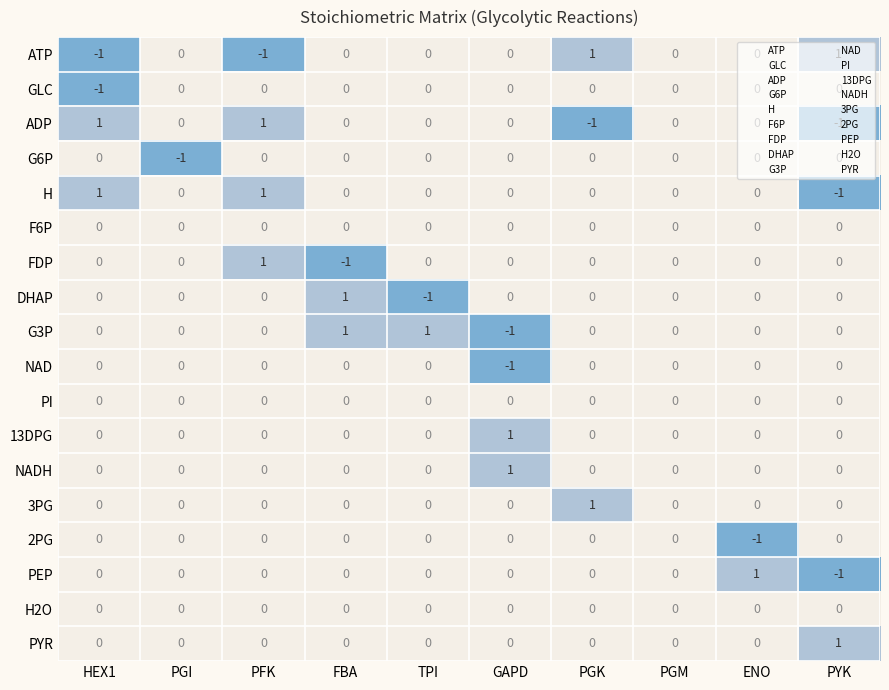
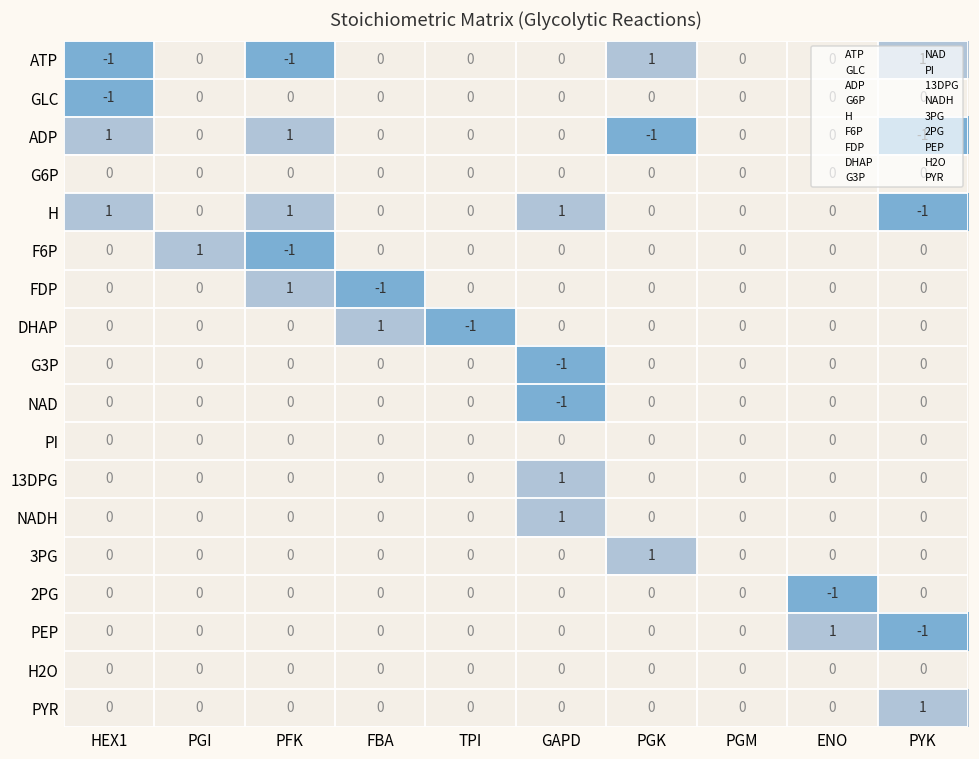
  {
    "ATP": {
      "HEX1": -1,
      "PGI": 0,
      "PFK": -1,
      "FBA": 0,
      "TPI": 0,
      "GAPD": 0,
      "PGK": 1,
      "PGM": 0
    },
    "GLC": {
      "HEX1": -1,
      "PGI": 0,
      "PFK": 0,
      "FBA": 0,
      "TPI": 0,
      "GAPD": 0,
      "PGK": 0,
      "PGM": 0
    },
    "ADP": {
      "HEX1": 1,
      "PGI": 0,
      "PFK": 1,
      "FBA": 0,
      "TPI": 0,
      "GAPD": 0,
      "PGK": -1,
      "PGM": 0
    },
    "G6P": {
      "HEX1": 0,
-     "PGI": -1,
+     "PGI": 0,
      "PFK": 0,
      "FBA": 0,
      "TPI": 0,
      "GAPD": 0,
      "PGK": 0,
      "PGM": 0
    },
    "H": {
      "HEX1": 1,
      "PGI": 0,
      "PFK": 1,
      "FBA": 0,
      "TPI": 0,
-     "GAPD": 0,
+     "GAPD": 1,
      "PGK": 0,
      "PGM": 0,
      "ENO": 0,
      "PYK": -1
    },
    "F6P": {
      "HEX1": 0,
-     "PGI": 0,
-     "PFK": 0,
+     "PGI": 1,
+     "PFK": -1,
      "FBA": 0,
      "TPI": 0,
      "GAPD": 0,
      "PGK": 0,
      "PGM": 0,
      "ENO": 0,
      "PYK": 0
    },
    "FDP": {
      "HEX1": 0,
      "PGI": 0,
      "PFK": 1,
      "FBA": -1,
      "TPI": 0,
      "GAPD": 0,
      "PGK": 0,
      "PGM": 0,
      "ENO": 0,
      "PYK": 0
    },
    "DHAP": {
      "HEX1": 0,
      "PGI": 0,
      "PFK": 0,
      "FBA": 1,
      "TPI": -1,
      "GAPD": 0,
      "PGK": 0,
      "PGM": 0,
      "ENO": 0,
      "PYK": 0
    },
    "G3P": {
      "HEX1": 0,
      "PGI": 0,
      "PFK": 0,
-     "FBA": 1,
-     "TPI": 1,
+     "FBA": 0,
+     "TPI": 0,
      "GAPD": -1,
      "PGK": 0,
      "PGM": 0,
      "ENO": 0,
      "PYK": 0
    },
    "NAD": {
      "HEX1": 0,
      "PGI": 0,
      "PFK": 0,
      "FBA": 0,
      "TPI": 0,
      "GAPD": -1,
      "PGK": 0,
      "PGM": 0,
      "ENO": 0,
      "PYK": 0
    },
    "PI": {
      "HEX1": 0,
      "PGI": 0,
      "PFK": 0,
      "FBA": 0,
      "TPI": 0,
      "GAPD": 0,
      "PGK": 0,
      "PGM": 0,
      "ENO": 0,
      "PYK": 0
    },
    "13DPG": {
      "HEX1": 0,
      "PGI": 0,
      "PFK": 0,
      "FBA": 0,
      "TPI": 0,
      "GAPD": 1,
      "PGK": 0,
      "PGM": 0,
      "ENO": 0,
      "PYK": 0
    },
    "NADH": {
      "HEX1": 0,
      "PGI": 0,
      "PFK": 0,
      "FBA": 0,
      "TPI": 0,
      "GAPD": 1,
      "PGK": 0,
      "PGM": 0,
      "ENO": 0,
      "PYK": 0
    },
    "3PG": {
      "HEX1": 0,
      "PGI": 0,
      "PFK": 0,
      "FBA": 0,
      "TPI": 0,
      "GAPD": 0,
      "PGK": 1,
      "PGM": 0,
      "ENO": 0,
      "PYK": 0
    },
    "2PG": {
      "HEX1": 0,
      "PGI": 0,
      "PFK": 0,
      "FBA": 0,
      "TPI": 0,
      "GAPD": 0,
      "PGK": 0,
      "PGM": 0,
      "ENO": -1,
      "PYK": 0
    },
    "PEP": {
      "HEX1": 0,
      "PGI": 0,
      "PFK": 0,
      "FBA": 0,
      "TPI": 0,
      "GAPD": 0,
      "PGK": 0,
      "PGM": 0,
      "ENO": 1,
      "PYK": -1
    },
    "H2O": {
      "HEX1": 0,
      "PGI": 0,
      "PFK": 0,
      "FBA": 0,
      "TPI": 0,
      "GAPD": 0,
      "PGK": 0,
      "PGM": 0,
      "ENO": 0,
      "PYK": 0
    },
    "PYR": {
      "HEX1": 0,
      "PGI": 0,
      "PFK": 0,
      "FBA": 0,
      "TPI": 0,
      "GAPD": 0,
      "PGK": 0,
      "PGM": 0,
      "ENO": 0,
      "PYK": 1
    }
  }
